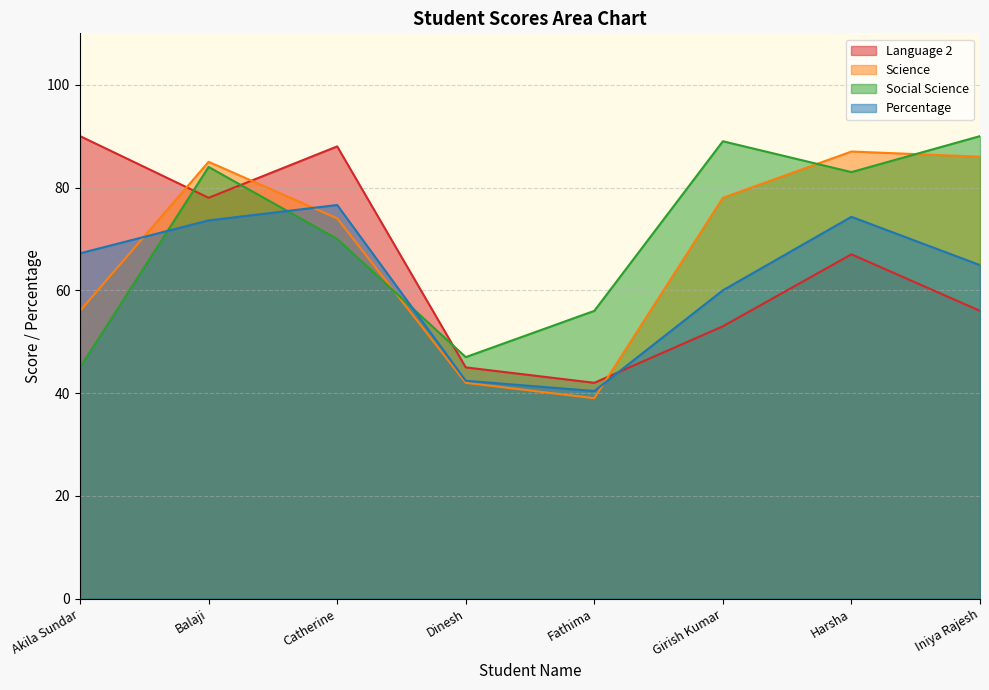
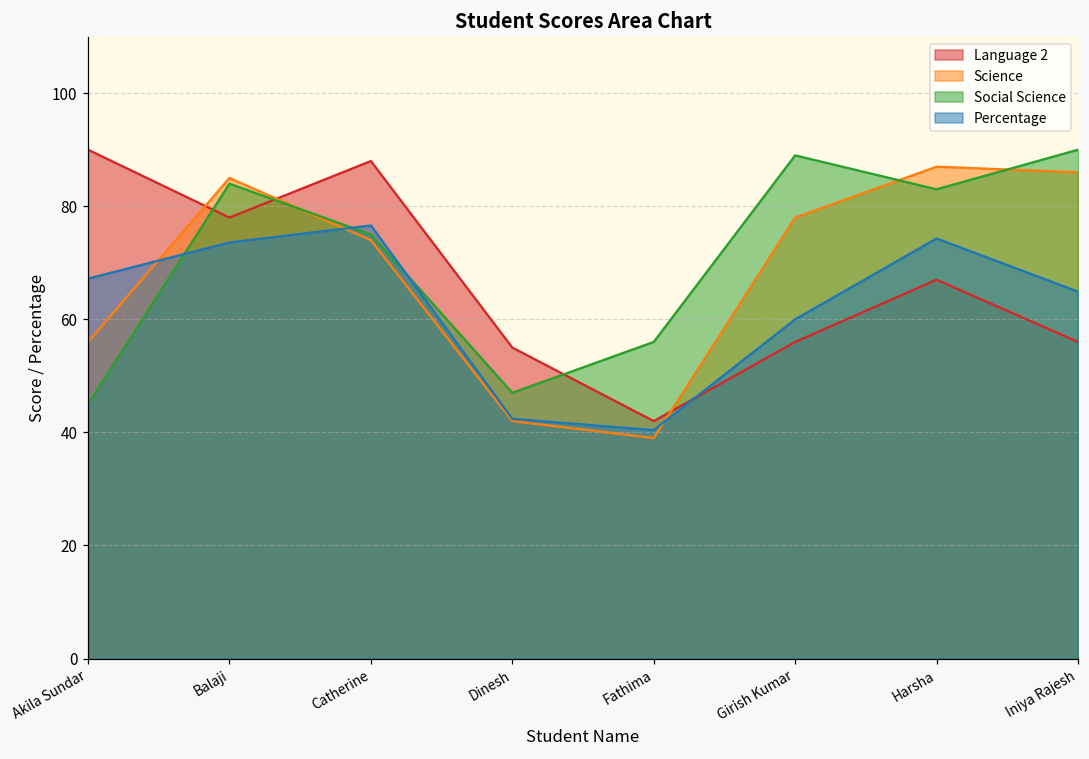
  {
    "Language 2": {
      "Akila Sundar": 90,
      "Balaji": 78,
      "Catherine": 88,
-     "Dinesh": 45,
+     "Dinesh": 55,
      "Fathima": 42,
-     "Girish Kumar": 53,
+     "Girish Kumar": 56,
      "Harsha": 67,
      "Iniya Rajesh": 56
    },
    "Science": {
      "Akila Sundar": 56,
      "Balaji": 85,
      "Catherine": 74,
      "Fathima": 39,
      "Girish Kumar": 78,
      "Harsha": 87,
      "Iniya Rajesh": 86
    },
    "Social Science": {
      "Akila Sundar": 45,
      "Balaji": 84,
-     "Catherine": 70,
+     "Catherine": 75,
      "Dinesh": 47,
      "Fathima": 56,
      "Girish Kumar": 89,
      "Harsha": 83,
      "Iniya Rajesh": 90
    },
    "Percentage": {
      "Akila Sundar": 67,
      "Balaji": 74,
      "Catherine": 77,
      "Fathima": 40,
      "Girish Kumar": 60,
      "Harsha": 74,
      "Iniya Rajesh": 65
    }
  }
